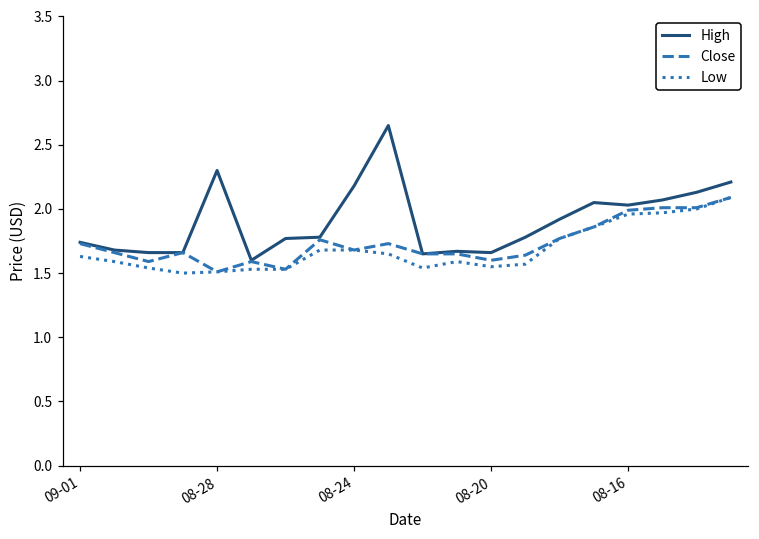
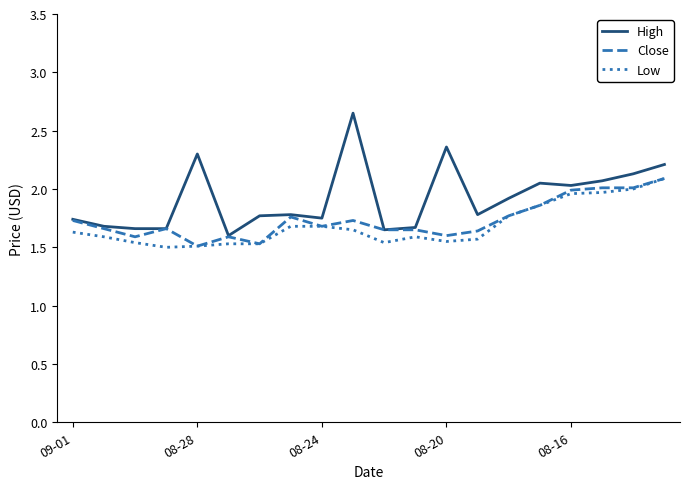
  {
    "High": {
      "08-28": 2.30,
-     "08-24": 2.18,
-     "08-20": 1.66,
+     "08-24": 1.75,
+     "08-20": 2.36,
      "08-16": 2.03
    }
  }
